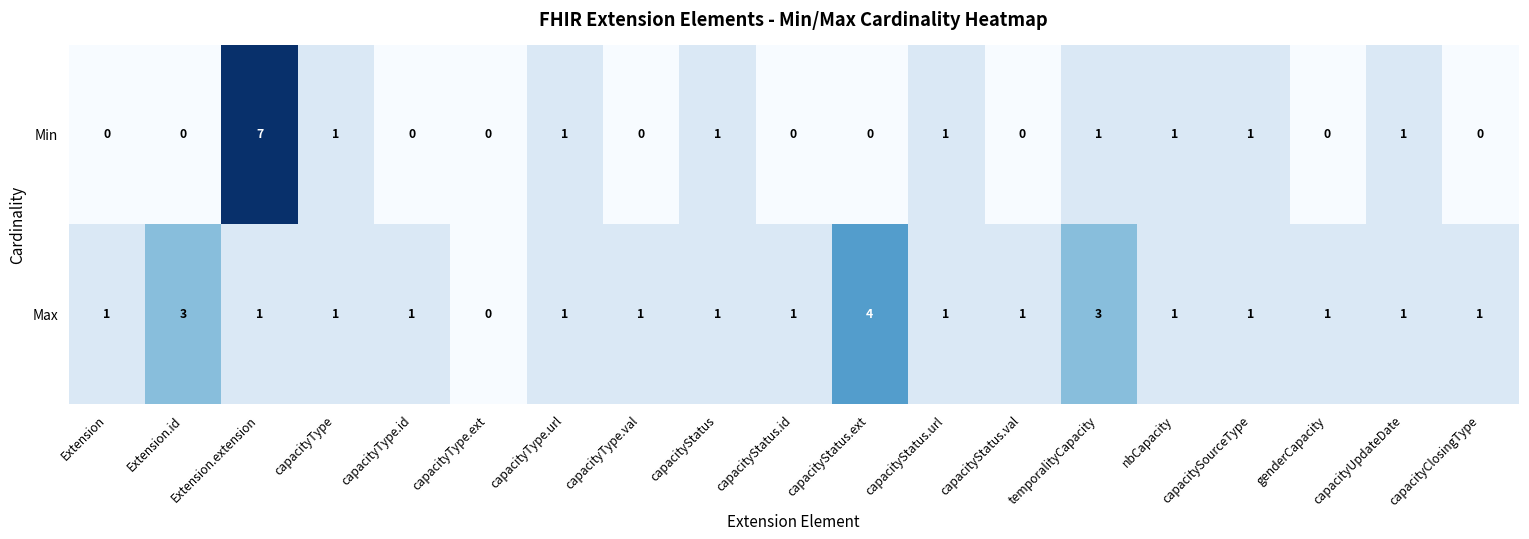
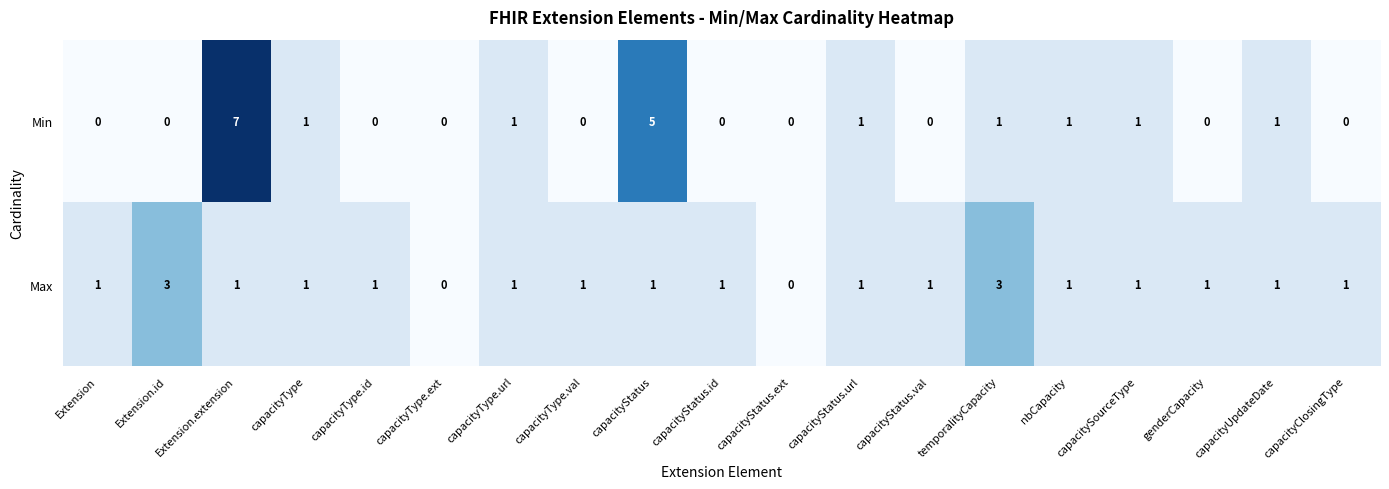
  {
    "Min": {
      "Extension": 0,
      "Extension.id": 0,
      "Extension.extension": 7,
      "capacityType": 1,
      "capacityType.id": 0,
      "capacityType.ext": 0,
      "capacityType.url": 1,
      "capacityType.val": 0,
-     "capacityStatus": 1,
+     "capacityStatus": 5,
      "capacityStatus.id": 0,
      "capacityStatus.ext": 0,
      "capacityStatus.url": 1,
      "capacityStatus.val": 0,
      "temporalityCapacity": 1,
      "nbCapacity": 1,
      "capacitySourceType": 1,
      "genderCapacity": 0,
      "capacityUpdateDate": 1,
      "capacityClosingType": 0
    },
    "Max": {
      "Extension": 1,
      "Extension.id": 3,
      "Extension.extension": 1,
      "capacityType": 1,
      "capacityType.id": 1,
      "capacityType.ext": 0,
      "capacityType.url": 1,
      "capacityType.val": 1,
      "capacityStatus": 1,
      "capacityStatus.id": 1,
-     "capacityStatus.ext": 4,
+     "capacityStatus.ext": 0,
      "capacityStatus.url": 1,
      "capacityStatus.val": 1,
      "temporalityCapacity": 3,
      "nbCapacity": 1,
      "capacitySourceType": 1,
      "genderCapacity": 1,
      "capacityUpdateDate": 1,
      "capacityClosingType": 1
    }
  }
